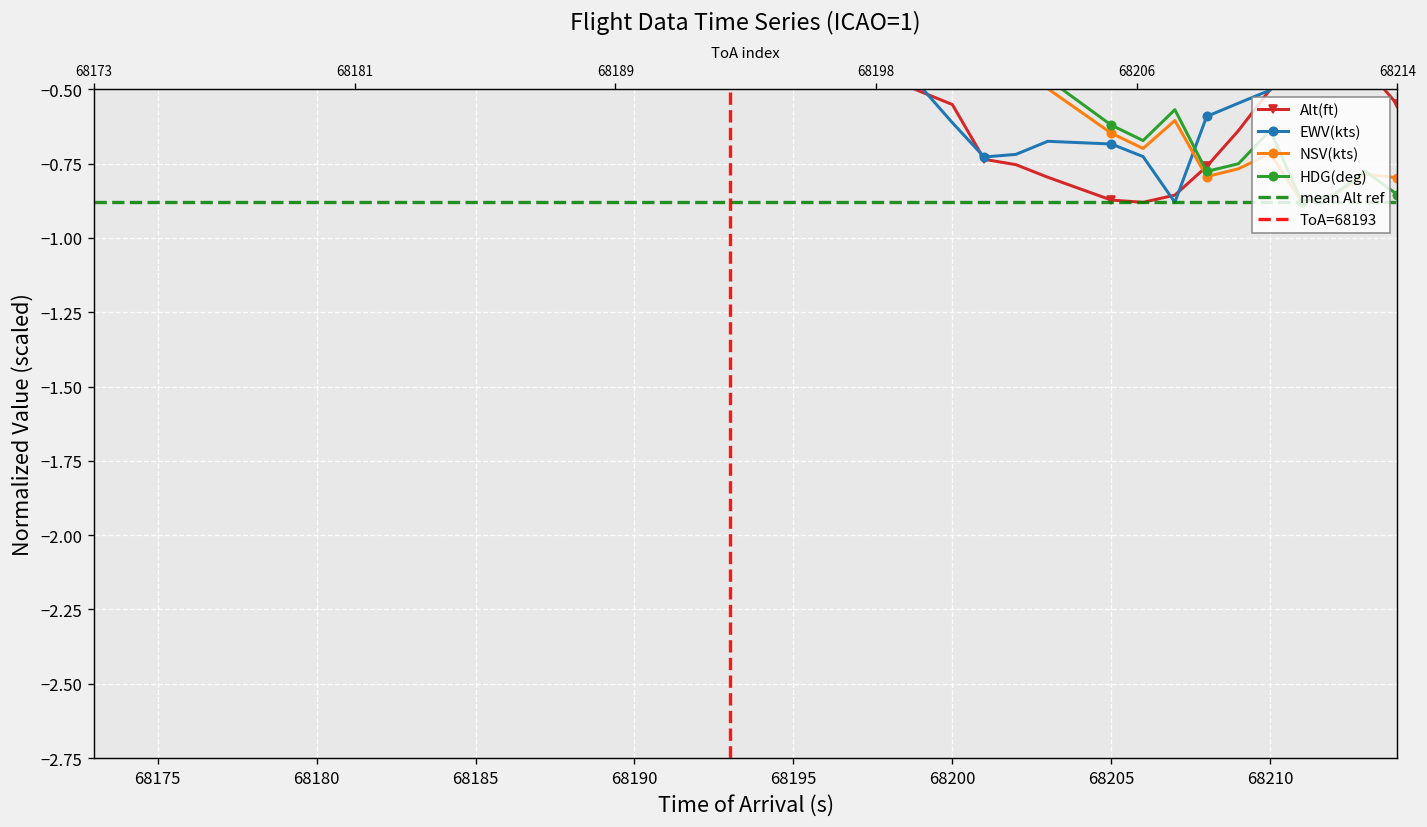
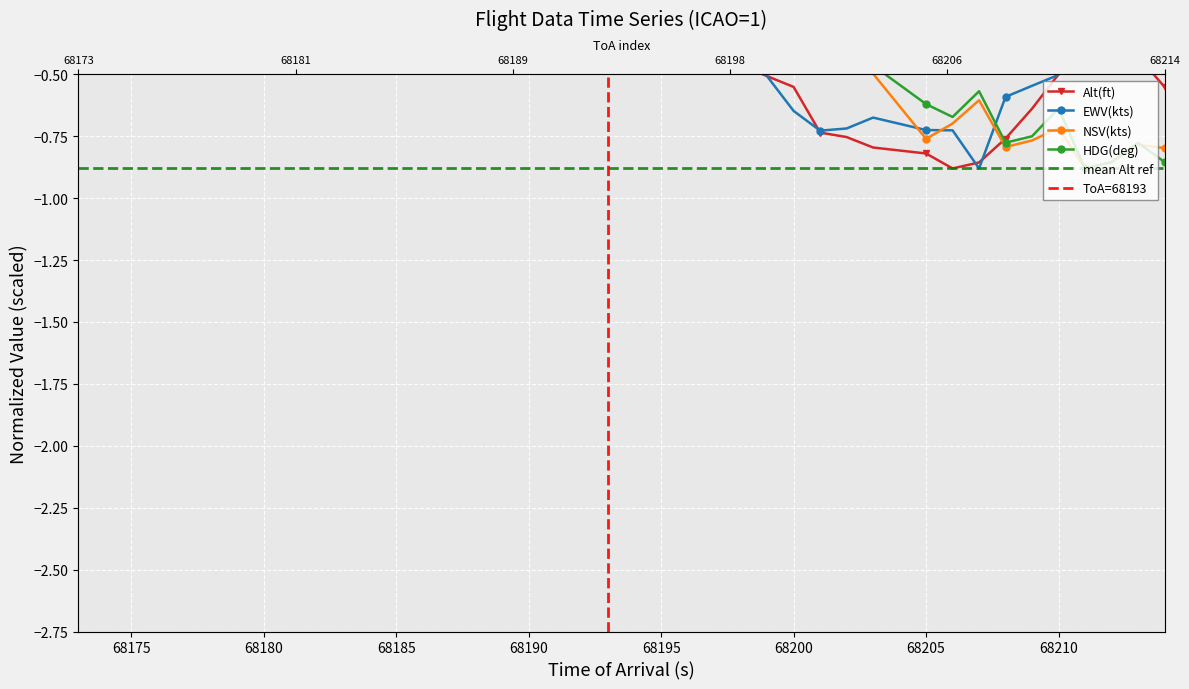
  {
    "Alt(ft)": {
      "68200": -0.55,
-     "68205": -0.87,
+     "68205": -0.82,
      "68214": -0.55
    },
    "EWV(kts)": {
-     "68200": -0.61,
-     "68205": -0.68
+     "68200": -0.65,
+     "68205": -0.73
    },
    "NSV(kts)": {
-     "68205": -0.65,
+     "68205": -0.76,
      "68214": -0.80
    },
    "HDG(deg)": {
      "68205": -0.62,
      "68214": -0.85
    }
  }
